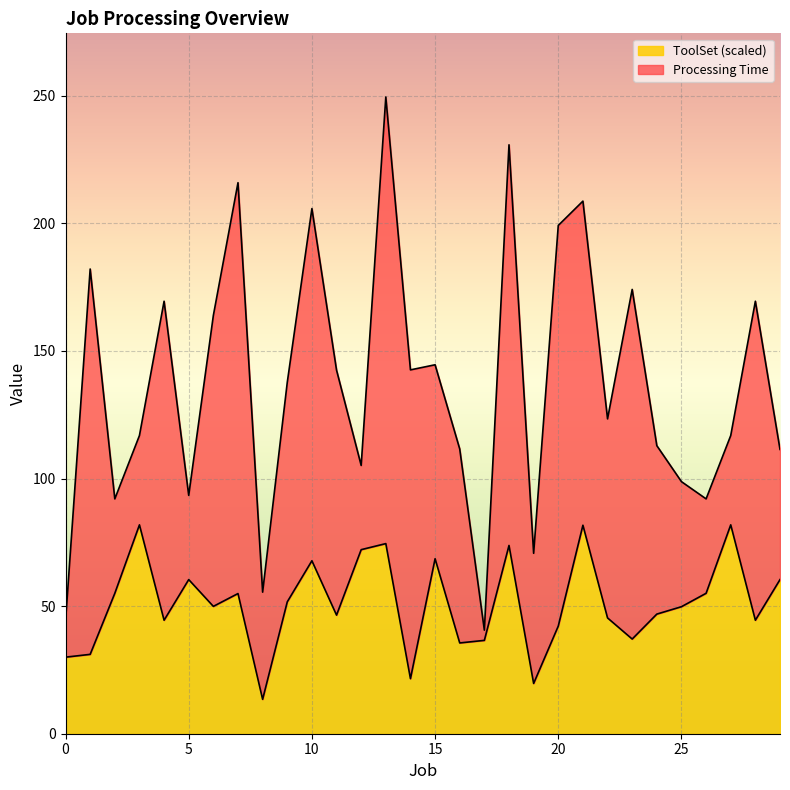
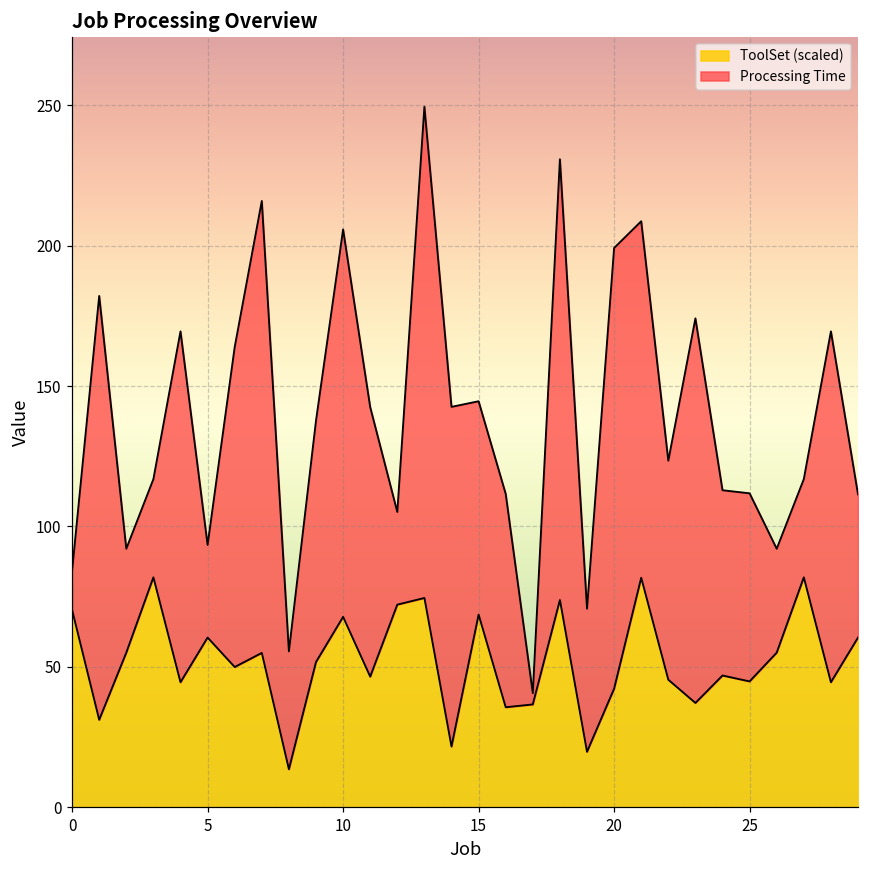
  {
    "ToolSet (scaled)": {
-     "0": 30,
+     "0": 70,
      "5": 60,
      "10": 68,
      "15": 69,
      "20": 42,
-     "25": 50
+     "25": 45
    },
    "Processing Time": {
      "0": 14,
      "5": 33,
      "10": 138,
      "15": 76,
      "20": 157,
-     "25": 49
+     "25": 67
    }
  }
